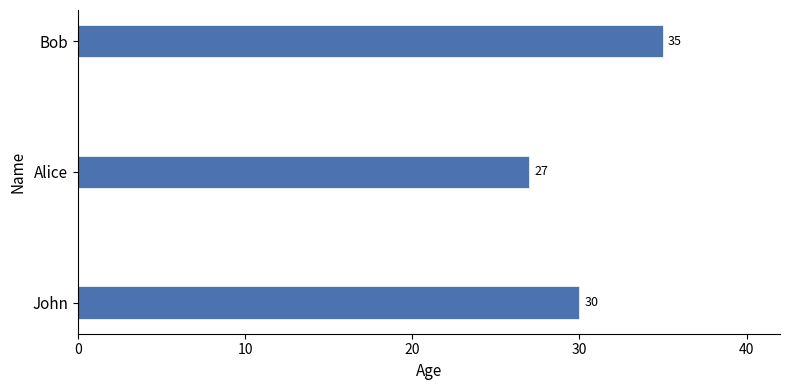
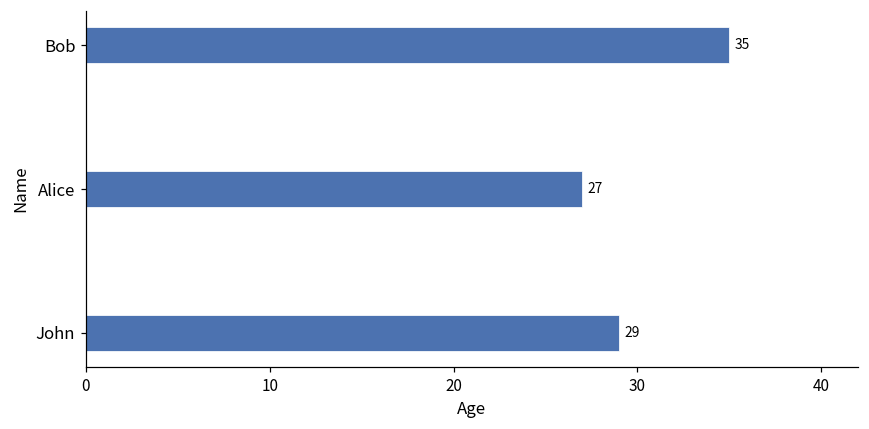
  {
    "Bob": 35,
    "Alice": 27,
-   "John": 30
+   "John": 29
  }
